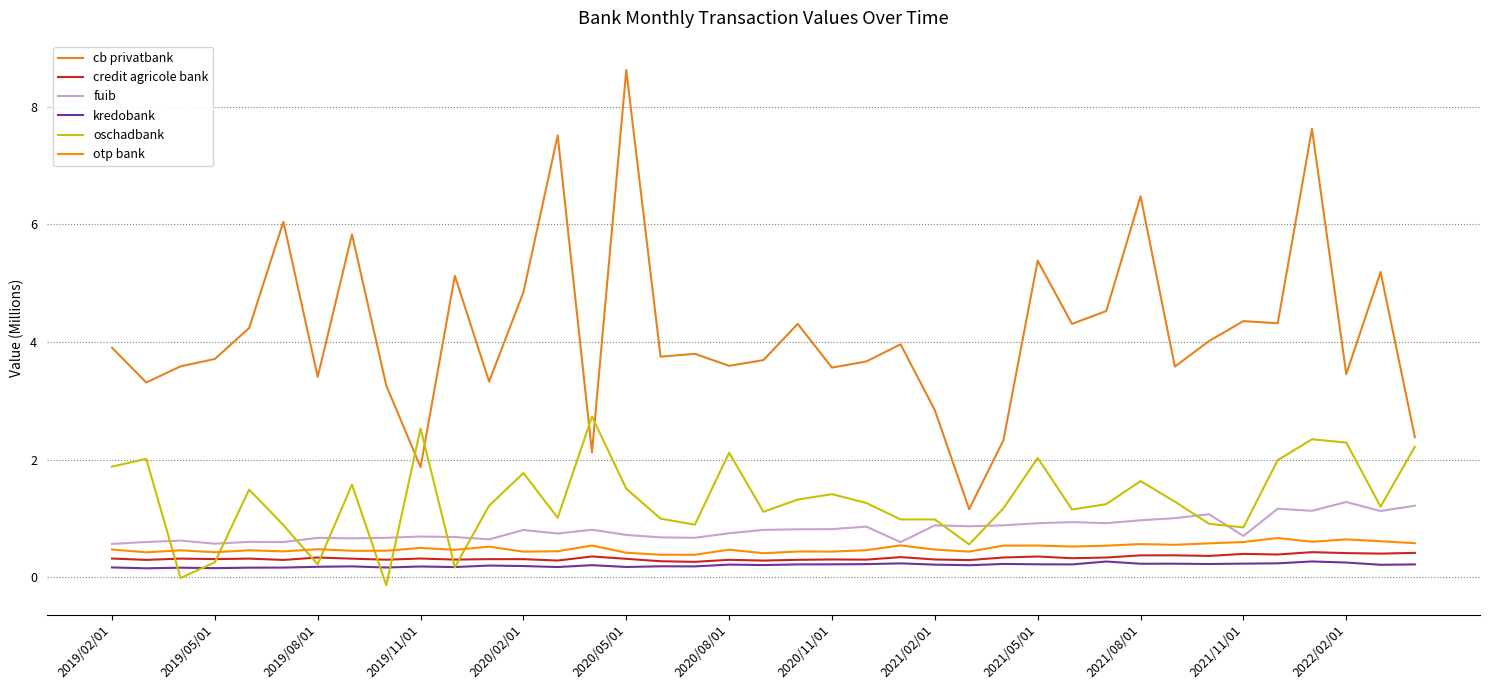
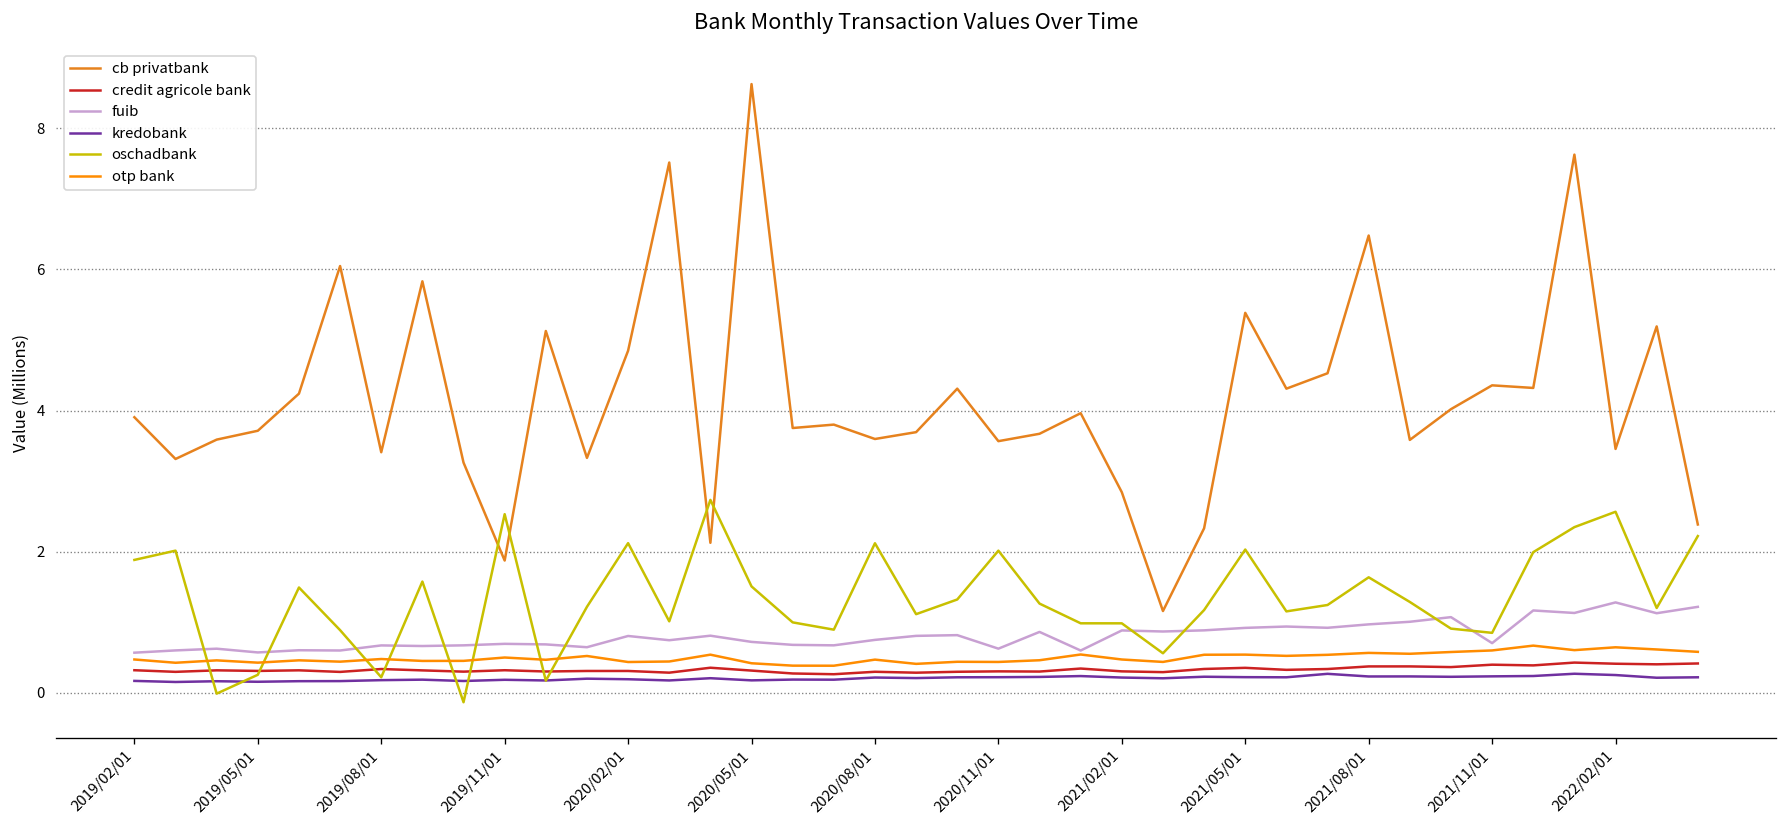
  {
    "credit agricole bank": {
      "2019/02/01": 0.3,
      "2019/05/01": 0.3,
      "2019/08/01": 0.3,
      "2019/11/01": 0.3,
      "2020/02/01": 0.3,
      "2020/05/01": 0.3,
      "2020/08/01": 0.3,
      "2020/11/01": 0.3,
      "2021/02/01": 0.3,
      "2021/05/01": 0.4,
      "2021/08/01": 0.4,
      "2021/11/01": 0.4,
      "2022/02/01": 0.4
    },
    "fuib": {
      "2019/02/01": 0.6,
      "2019/05/01": 0.6,
      "2019/08/01": 0.7,
      "2019/11/01": 0.7,
      "2020/02/01": 0.8,
      "2020/05/01": 0.7,
      "2020/08/01": 0.7,
-     "2020/11/01": 0.8,
+     "2020/11/01": 0.6,
      "2021/02/01": 0.9,
      "2021/05/01": 0.9,
      "2021/08/01": 1.0,
      "2021/11/01": 0.7,
      "2022/02/01": 1.3
    },
    "kredobank": {
      "2019/02/01": 0.2,
      "2019/05/01": 0.2,
      "2019/11/01": 0.2,
      "2020/02/01": 0.2,
      "2020/05/01": 0.2,
      "2020/08/01": 0.2,
      "2020/11/01": 0.2,
      "2021/02/01": 0.2,
      "2021/05/01": 0.2,
      "2021/08/01": 0.2,
      "2021/11/01": 0.2,
      "2022/02/01": 0.3
    },
    "oschadbank": {
      "2019/02/01": 1.9,
      "2019/05/01": 0.3,
      "2019/11/01": 2.5,
-     "2020/02/01": 1.8,
+     "2020/02/01": 2.1,
      "2020/05/01": 1.5,
      "2020/08/01": 2.1,
-     "2020/11/01": 1.4,
+     "2020/11/01": 2.0,
      "2021/02/01": 1.0,
      "2021/05/01": 2.0,
      "2021/08/01": 1.6,
      "2021/11/01": 0.8,
-     "2022/02/01": 2.3
+     "2022/02/01": 2.6
    }
  }
